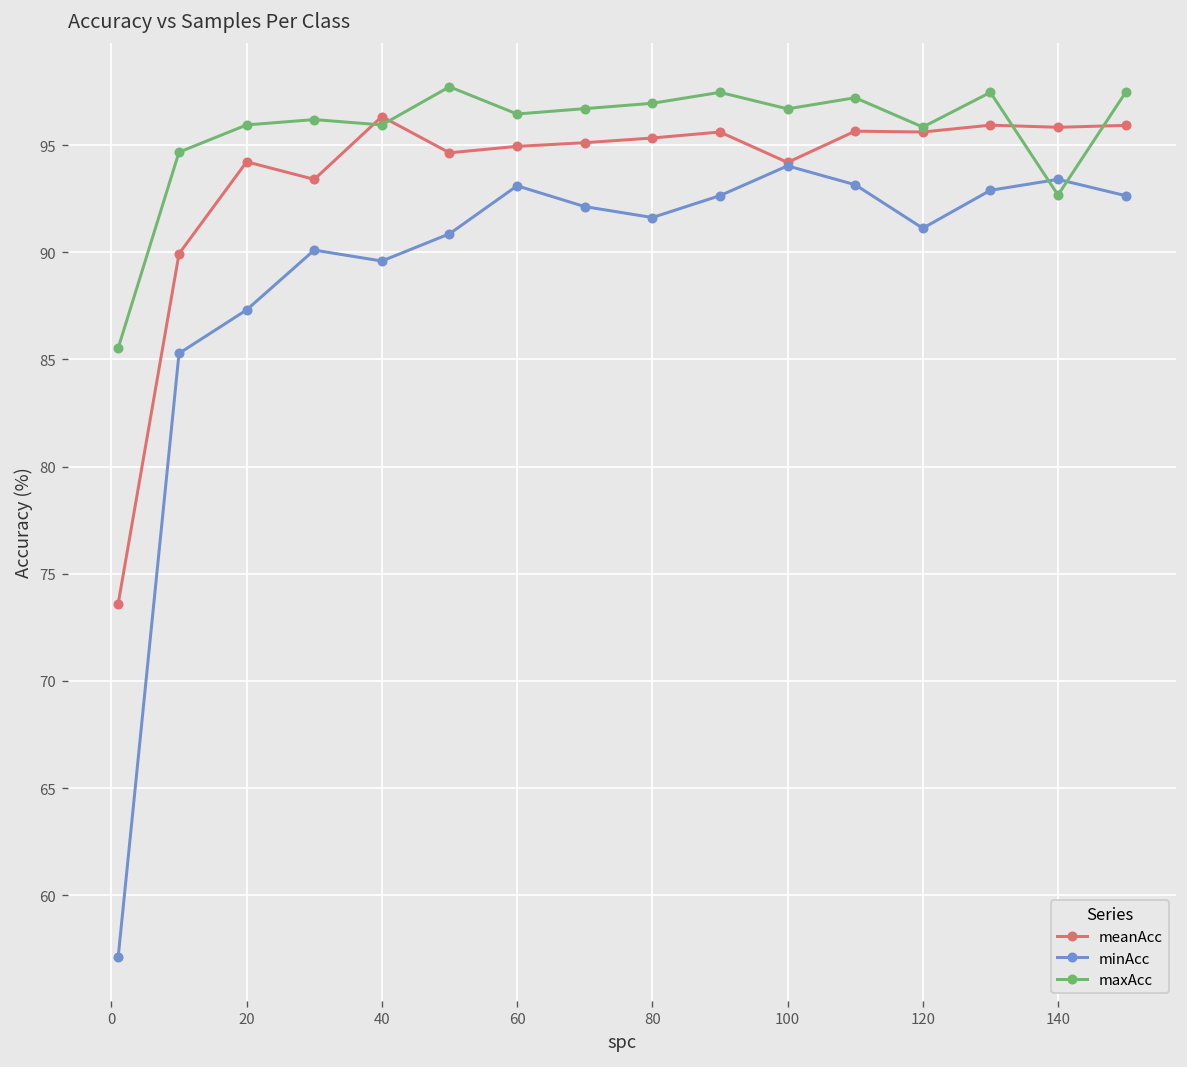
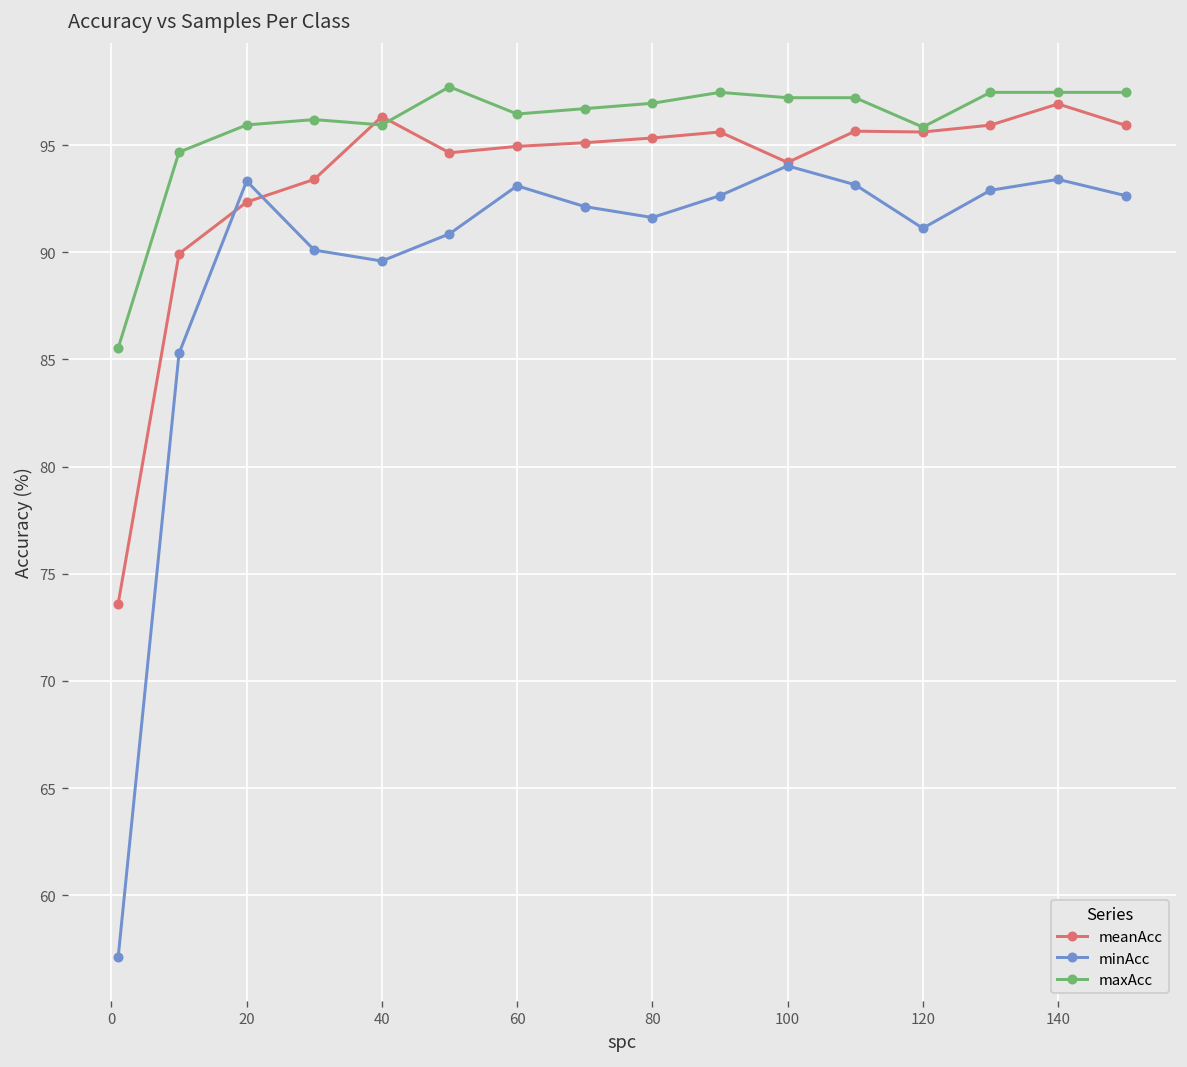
  {
    "meanAcc": {
-     "20": 94.2,
+     "20": 92.3,
      "40": 96.3,
      "60": 94.9,
      "80": 95.3,
      "100": 94.2,
      "120": 95.6,
-     "140": 95.8
+     "140": 96.9
    },
    "minAcc": {
-     "20": 87.3,
+     "20": 93.3,
      "40": 89.6,
      "60": 93.1,
      "80": 91.6,
      "100": 94.0,
      "120": 91.1,
      "140": 93.4
    },
    "maxAcc": {
      "20": 95.9,
      "40": 95.9,
      "60": 96.5,
      "80": 97.0,
-     "100": 96.7,
+     "100": 97.2,
      "120": 95.8,
-     "140": 92.7
+     "140": 97.5
    }
  }
